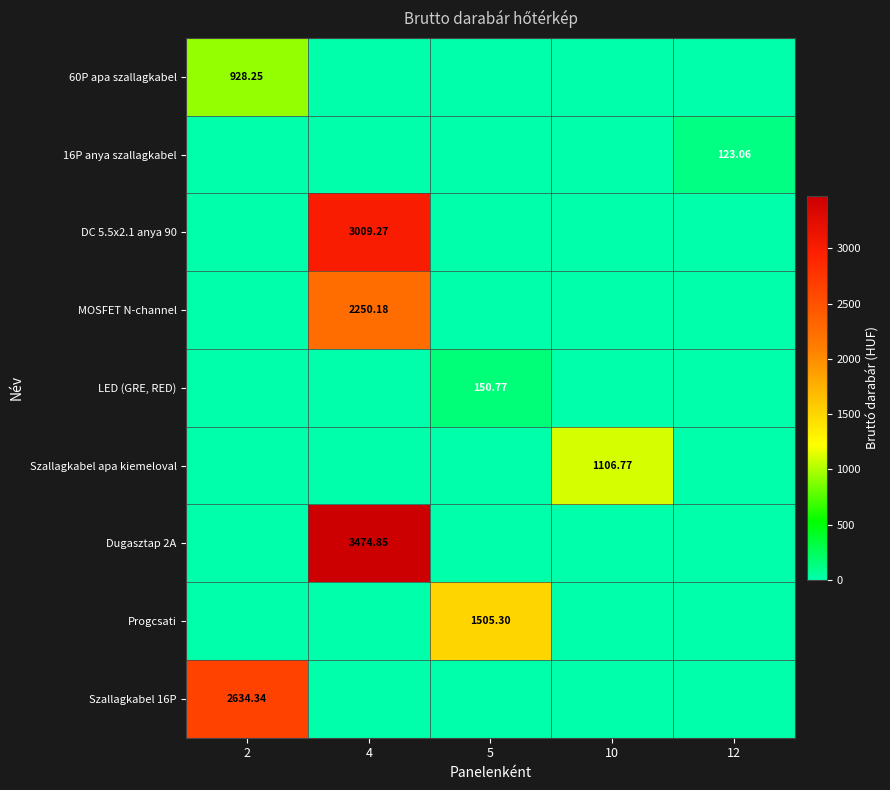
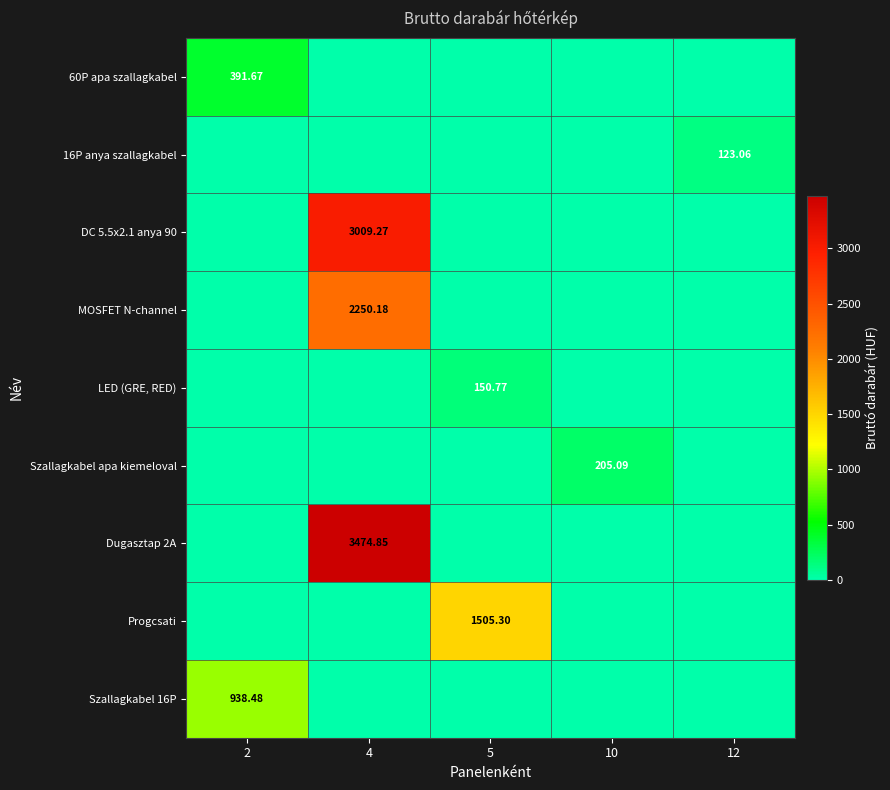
  {
    "60P apa szallagkabel": {
-     "2": 928.25
+     "2": 391.67
    },
    "16P anya szallagkabel": {
      "12": 123.06
    },
    "DC 5.5x2.1 anya 90": {
      "4": 3009.27
    },
    "MOSFET N-channel": {
      "4": 2250.18
    },
    "LED (GRE, RED)": {
      "5": 150.77
    },
    "Szallagkabel apa kiemeloval": {
-     "10": 1106.77
+     "10": 205.09
    },
    "Dugasztap 2A": {
      "4": 3474.85
    },
    "Progcsati": {
      "5": 1505.30
    },
    "Szallagkabel 16P": {
-     "2": 2634.34
+     "2": 938.48
    }
  }
